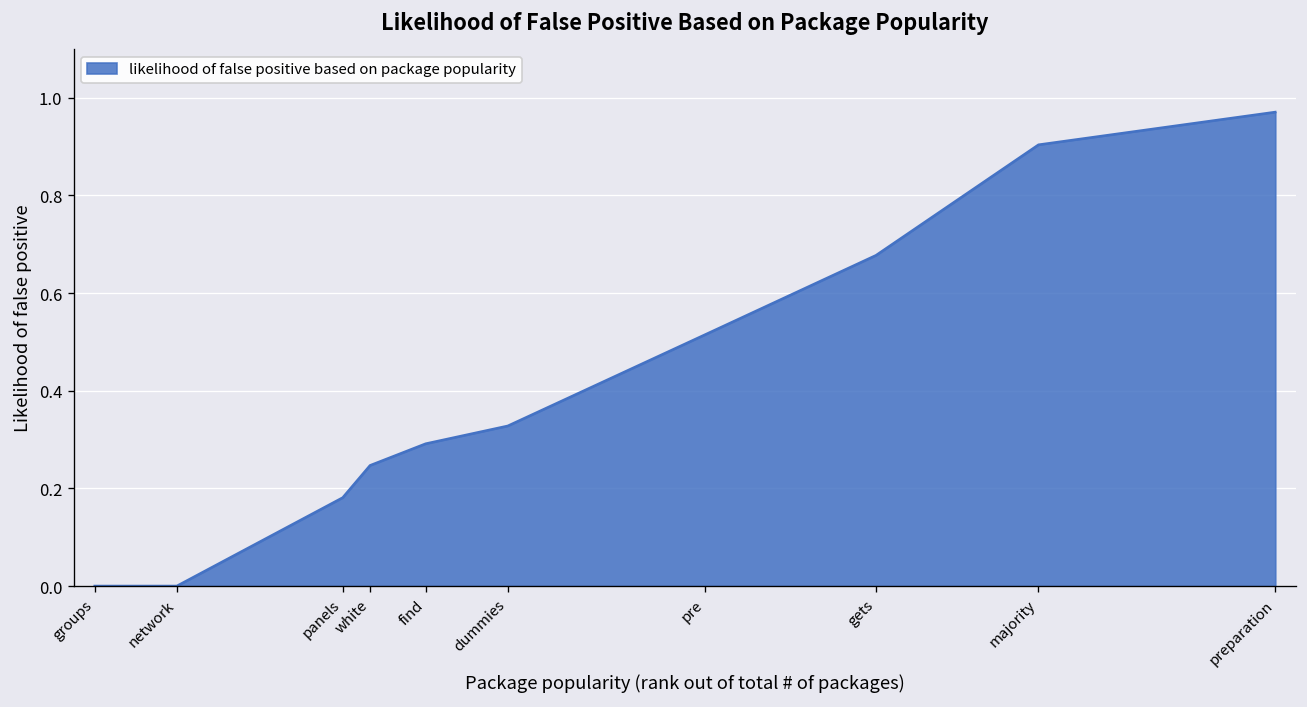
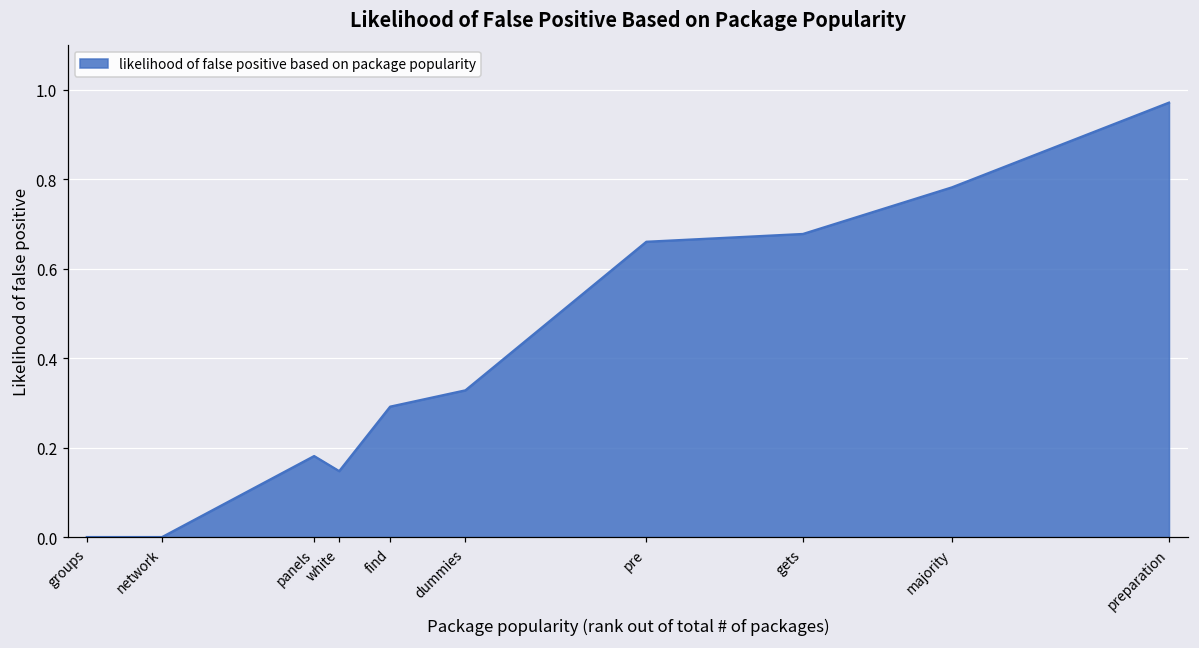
  {
    "groups": 0.00,
    "network": 0.00,
    "panels": 0.18,
-   "white": 0.25,
+   "white": 0.15,
    "find": 0.29,
    "dummies": 0.33,
-   "pre": 0.51,
+   "pre": 0.66,
    "gets": 0.68,
-   "majority": 0.90,
+   "majority": 0.78,
    "preparation": 0.97
  }
